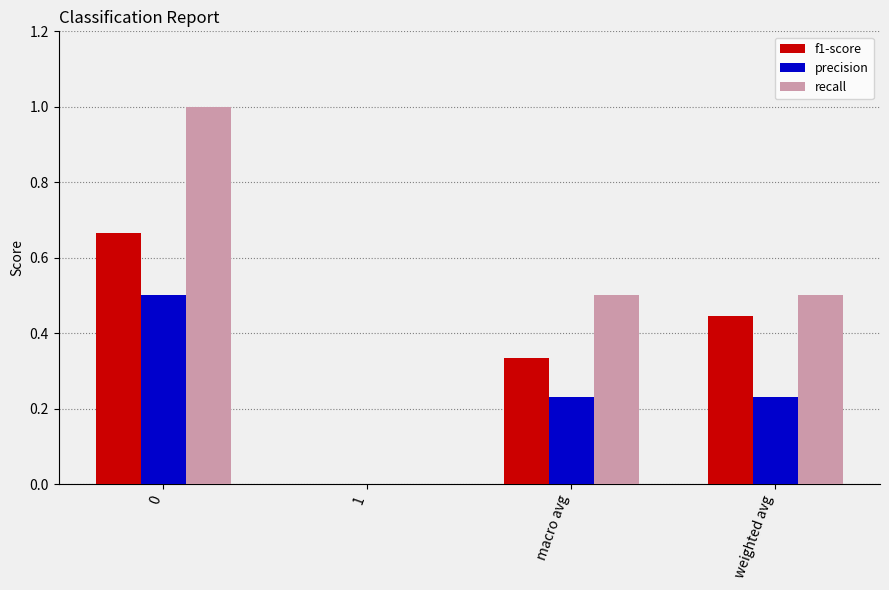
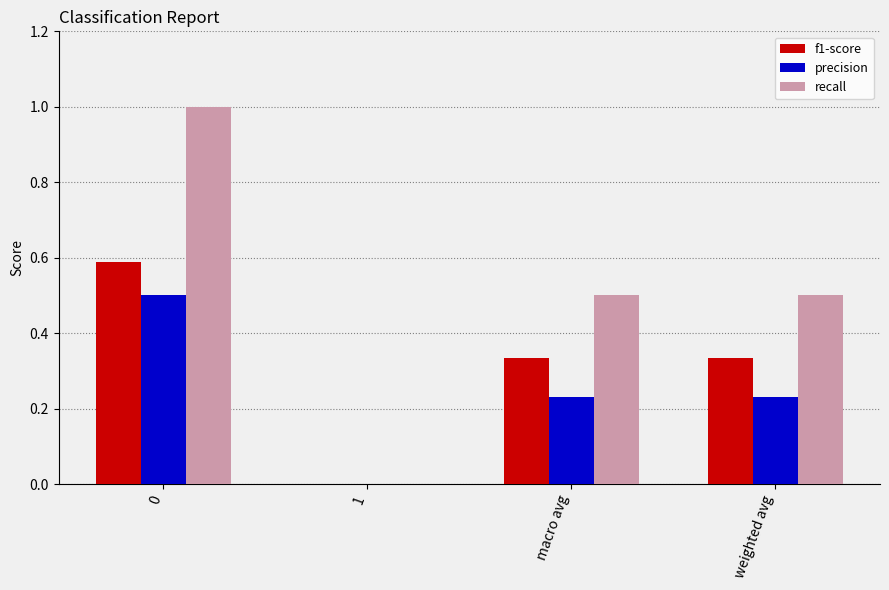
  {
    "f1-score": {
-     "0": 0.67,
+     "0": 0.59,
      "1": 0.00,
      "macro avg": 0.33,
-     "weighted avg": 0.44
+     "weighted avg": 0.33
    },
    "precision": {
      "0": 0.50,
      "1": 0.00,
      "macro avg": 0.23,
      "weighted avg": 0.23
    },
    "recall": {
      "0": 1.00,
      "1": 0.00,
      "macro avg": 0.50,
      "weighted avg": 0.50
    }
  }
